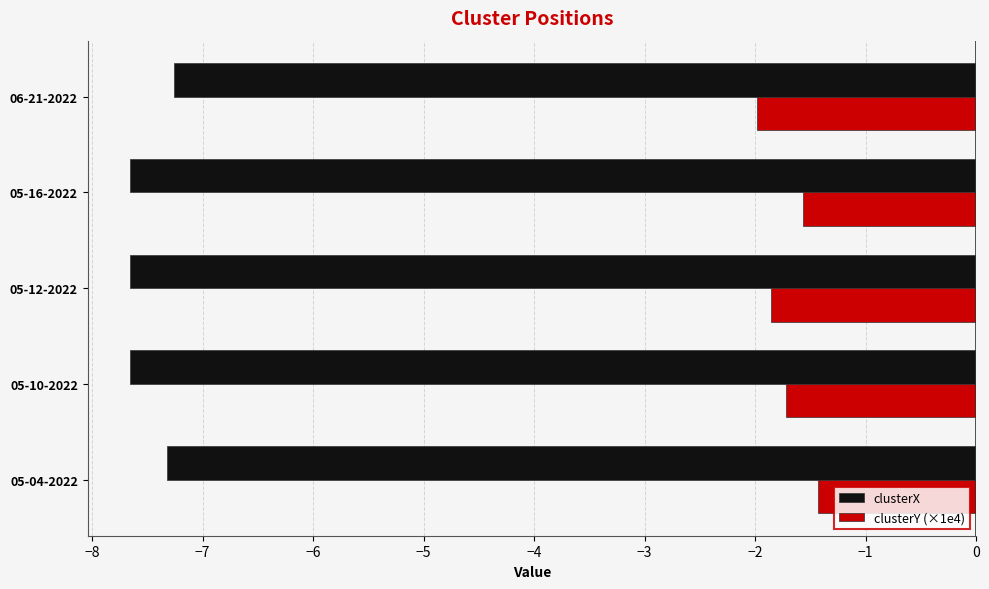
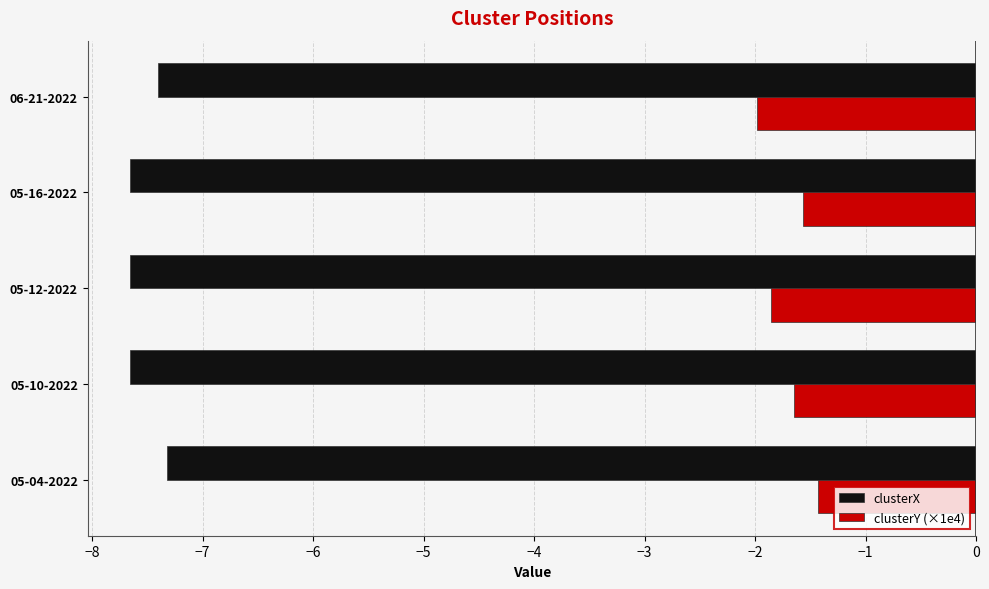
  {
    "clusterX": {
-     "06-21-2022": -7.26,
+     "06-21-2022": -7.40,
      "05-16-2022": -7.66,
      "05-12-2022": -7.66,
      "05-10-2022": -7.66,
      "05-04-2022": -7.32
    },
    "clusterY (×1e4)": {
      "06-21-2022": -1.98,
      "05-16-2022": -1.57,
      "05-12-2022": -1.86,
-     "05-10-2022": -1.72,
+     "05-10-2022": -1.64,
      "05-04-2022": -1.43
    }
  }
